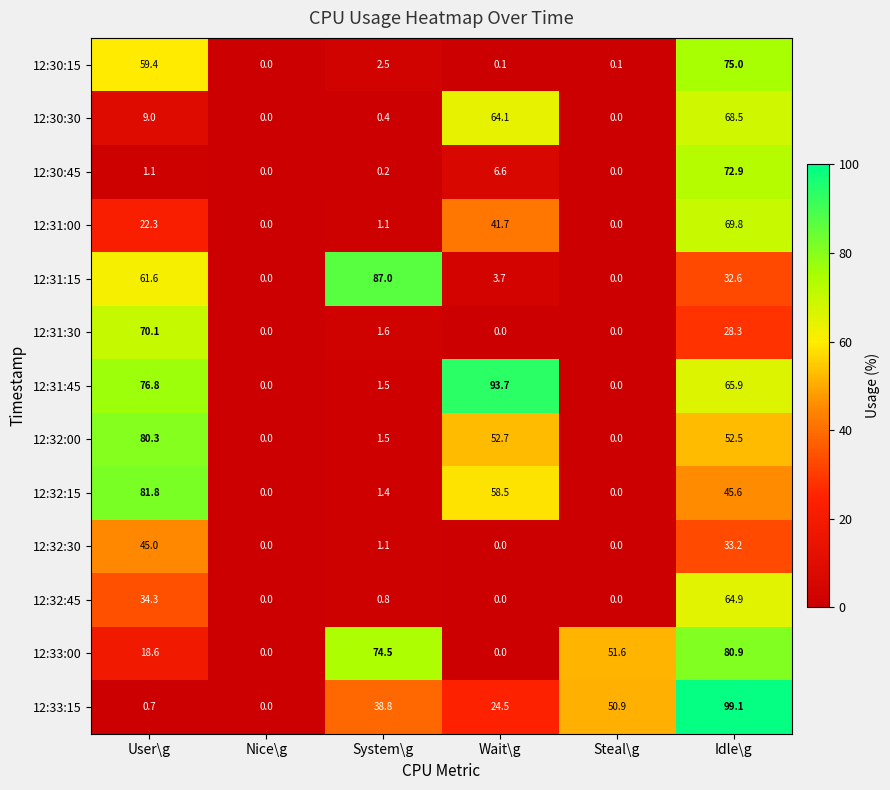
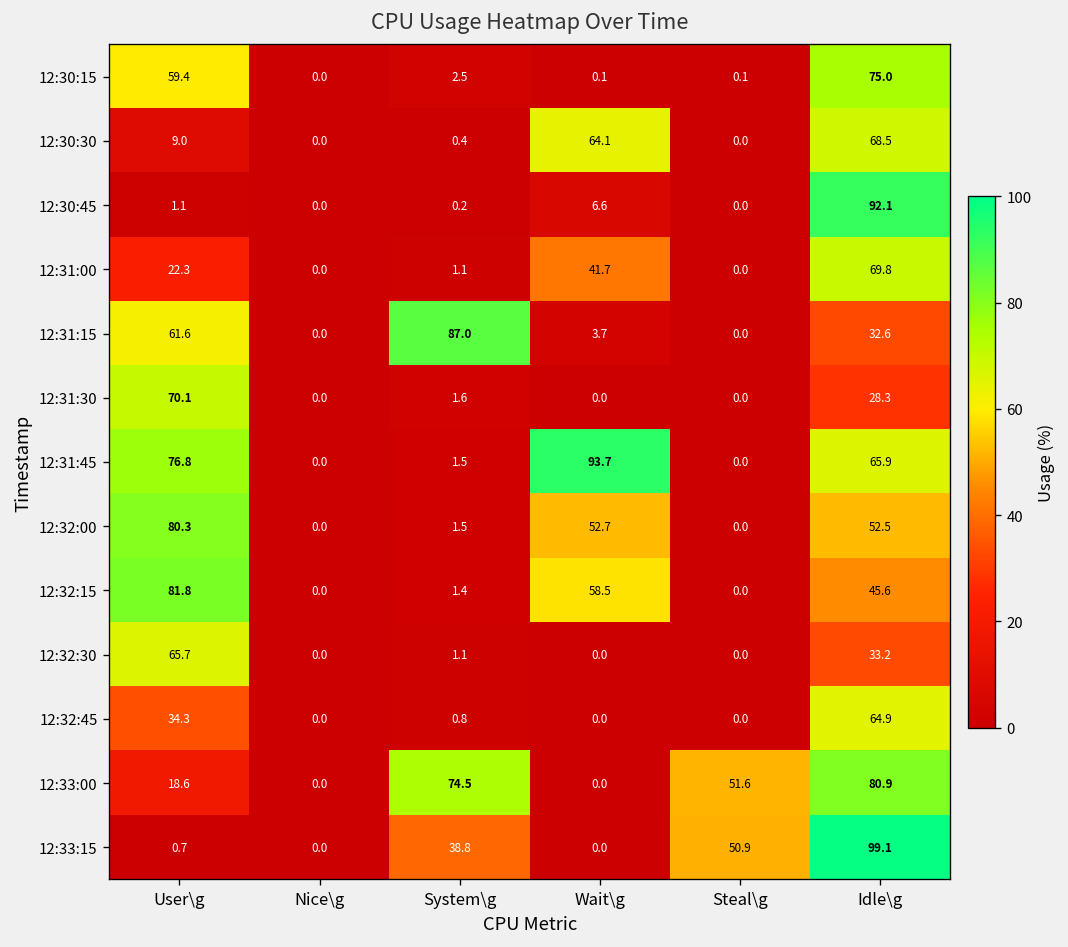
  {
    "12:30:15": {
      "User\\g": 59.4,
      "Nice\\g": 0.0,
      "System\\g": 2.5,
      "Wait\\g": 0.1,
      "Steal\\g": 0.1,
      "Idle\\g": 75.0
    },
    "12:30:30": {
      "User\\g": 9.0,
      "Nice\\g": 0.0,
      "System\\g": 0.4,
      "Wait\\g": 64.1,
      "Steal\\g": 0.0,
      "Idle\\g": 68.5
    },
    "12:30:45": {
      "User\\g": 1.1,
      "Nice\\g": 0.0,
      "System\\g": 0.2,
      "Wait\\g": 6.6,
      "Steal\\g": 0.0,
-     "Idle\\g": 72.9
+     "Idle\\g": 92.1
    },
    "12:31:00": {
      "User\\g": 22.3,
      "Nice\\g": 0.0,
      "System\\g": 1.1,
      "Wait\\g": 41.7,
      "Steal\\g": 0.0,
      "Idle\\g": 69.8
    },
    "12:31:15": {
      "User\\g": 61.6,
      "Nice\\g": 0.0,
      "System\\g": 87.0,
      "Wait\\g": 3.7,
      "Steal\\g": 0.0,
      "Idle\\g": 32.6
    },
    "12:31:30": {
      "User\\g": 70.1,
      "Nice\\g": 0.0,
      "System\\g": 1.6,
      "Wait\\g": 0.0,
      "Steal\\g": 0.0,
      "Idle\\g": 28.3
    },
    "12:31:45": {
      "User\\g": 76.8,
      "Nice\\g": 0.0,
      "System\\g": 1.5,
      "Wait\\g": 93.7,
      "Steal\\g": 0.0,
      "Idle\\g": 65.9
    },
    "12:32:00": {
      "User\\g": 80.3,
      "Nice\\g": 0.0,
      "System\\g": 1.5,
      "Wait\\g": 52.7,
      "Steal\\g": 0.0,
      "Idle\\g": 52.5
    },
    "12:32:15": {
      "User\\g": 81.8,
      "Nice\\g": 0.0,
      "System\\g": 1.4,
      "Wait\\g": 58.5,
      "Steal\\g": 0.0,
      "Idle\\g": 45.6
    },
    "12:32:30": {
-     "User\\g": 45.0,
+     "User\\g": 65.7,
      "Nice\\g": 0.0,
      "System\\g": 1.1,
      "Wait\\g": 0.0,
      "Steal\\g": 0.0,
      "Idle\\g": 33.2
    },
    "12:32:45": {
      "User\\g": 34.3,
      "Nice\\g": 0.0,
      "System\\g": 0.8,
      "Wait\\g": 0.0,
      "Steal\\g": 0.0,
      "Idle\\g": 64.9
    },
    "12:33:00": {
      "User\\g": 18.6,
      "Nice\\g": 0.0,
      "System\\g": 74.5,
      "Wait\\g": 0.0,
      "Steal\\g": 51.6,
      "Idle\\g": 80.9
    },
    "12:33:15": {
      "User\\g": 0.7,
      "Nice\\g": 0.0,
      "System\\g": 38.8,
-     "Wait\\g": 24.5,
+     "Wait\\g": 0.0,
      "Steal\\g": 50.9,
      "Idle\\g": 99.1
    }
  }
